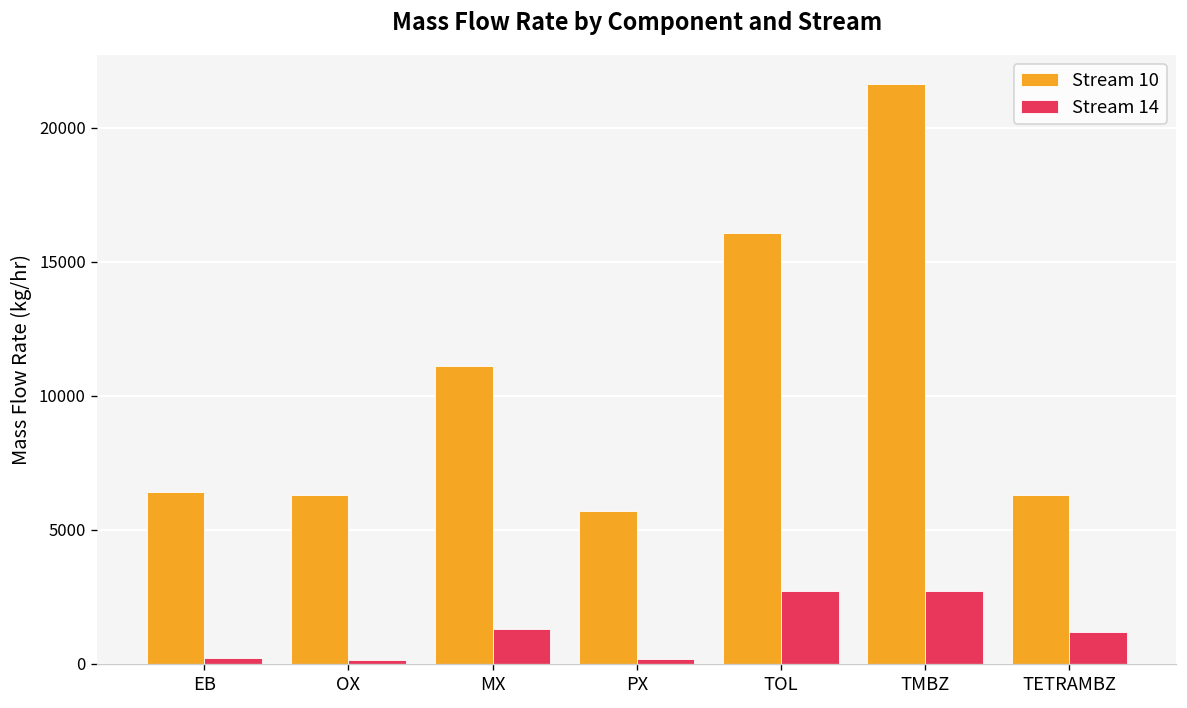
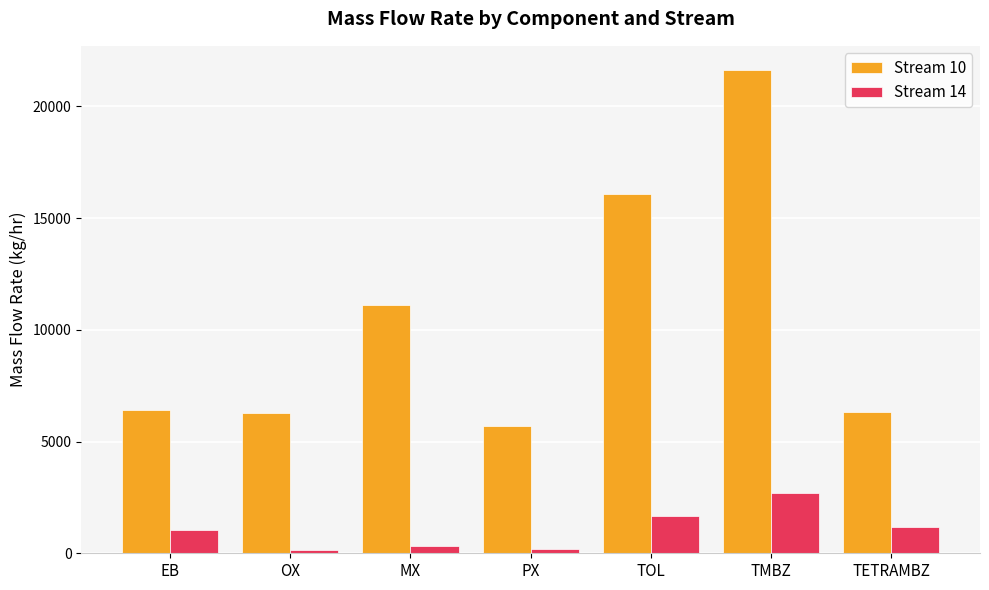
  {
    "Stream 10": {
      "EB": 6400,
      "OX": 6300,
      "MX": 11100,
      "PX": 5700,
      "TOL": 16100,
      "TMBZ": 21600,
      "TETRAMBZ": 6300
    },
    "Stream 14": {
-     "EB": 200,
+     "EB": 1100,
      "OX": 200,
-     "MX": 1300,
+     "MX": 300,
      "PX": 200,
-     "TOL": 2700,
+     "TOL": 1700,
      "TMBZ": 2700,
      "TETRAMBZ": 1200
    }
  }
